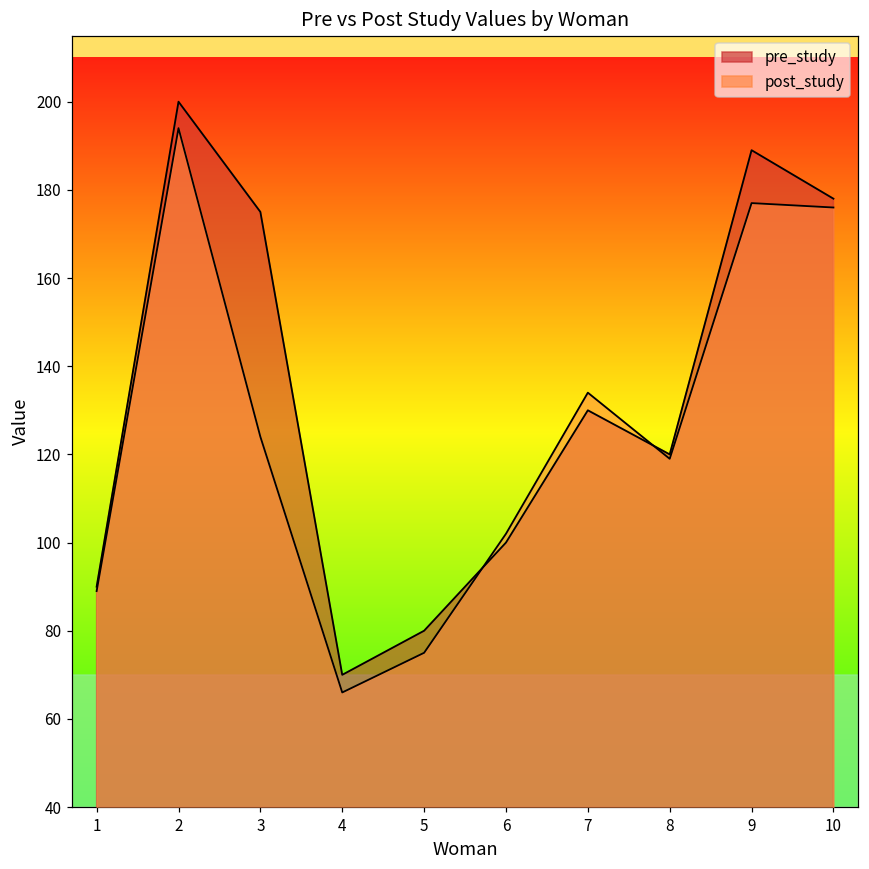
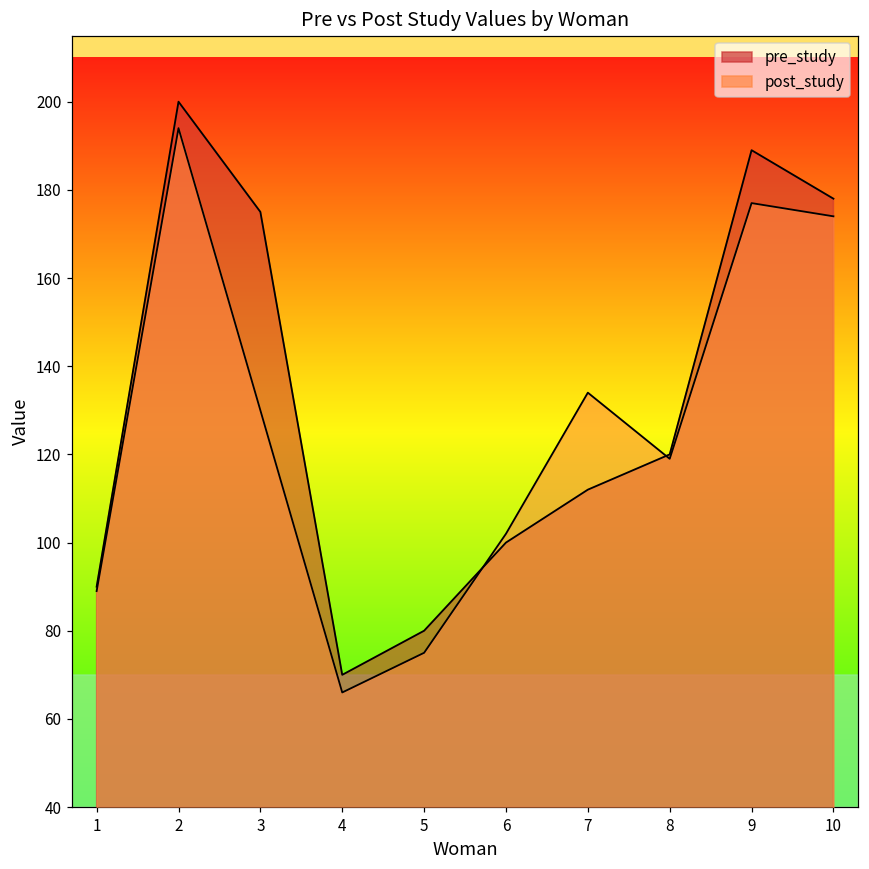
  {
    "pre_study": {
      "1": 90,
      "2": 200,
      "3": 175,
      "5": 80,
      "6": 100,
-     "7": 130,
+     "7": 112,
      "8": 120,
      "9": 189,
      "10": 178
    },
    "post_study": {
      "1": 89,
      "2": 194,
-     "3": 124,
+     "3": 130,
      "5": 75,
      "6": 102,
      "7": 134,
      "8": 119,
      "9": 177,
-     "10": 176
+     "10": 174
    }
  }
